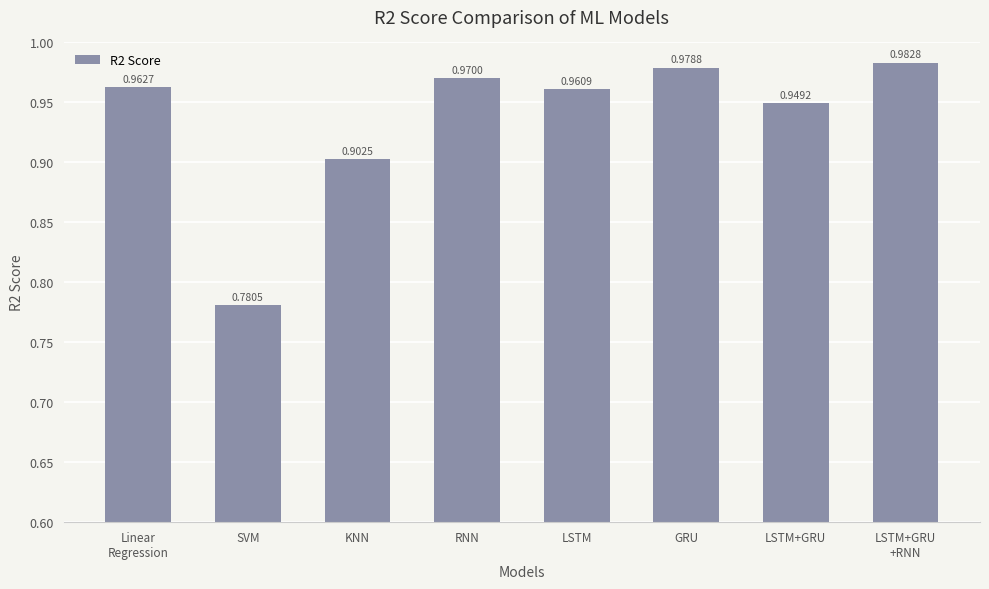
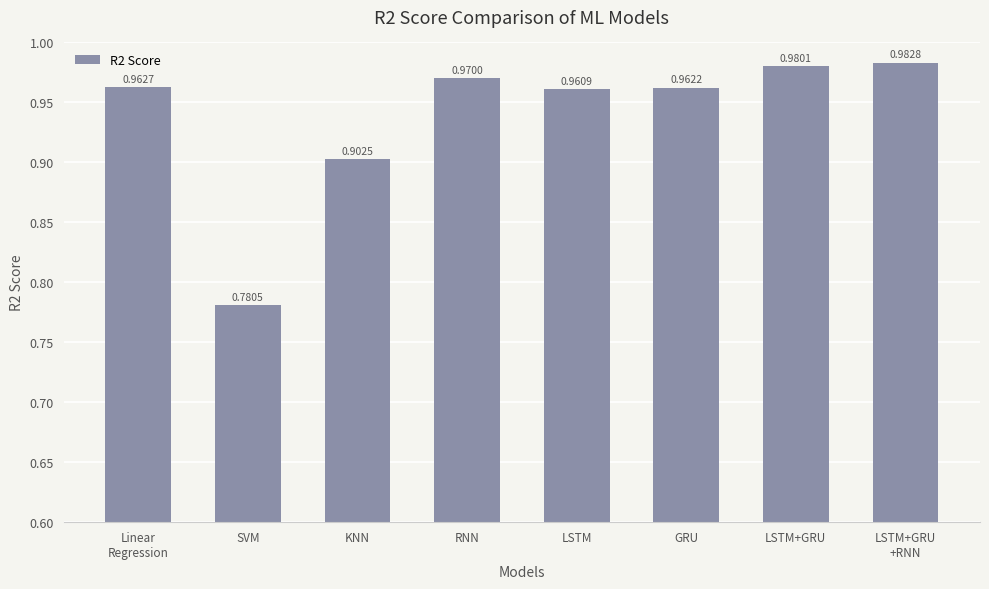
  {
    "Linear Regression": 0.9627,
    "SVM": 0.7805,
    "KNN": 0.9025,
    "RNN": 0.9700,
    "LSTM": 0.9609,
-   "GRU": 0.9788,
-   "LSTM+GRU": 0.9492,
+   "GRU": 0.9622,
+   "LSTM+GRU": 0.9801,
    "LSTM+GRU +RNN": 0.9828
  }
